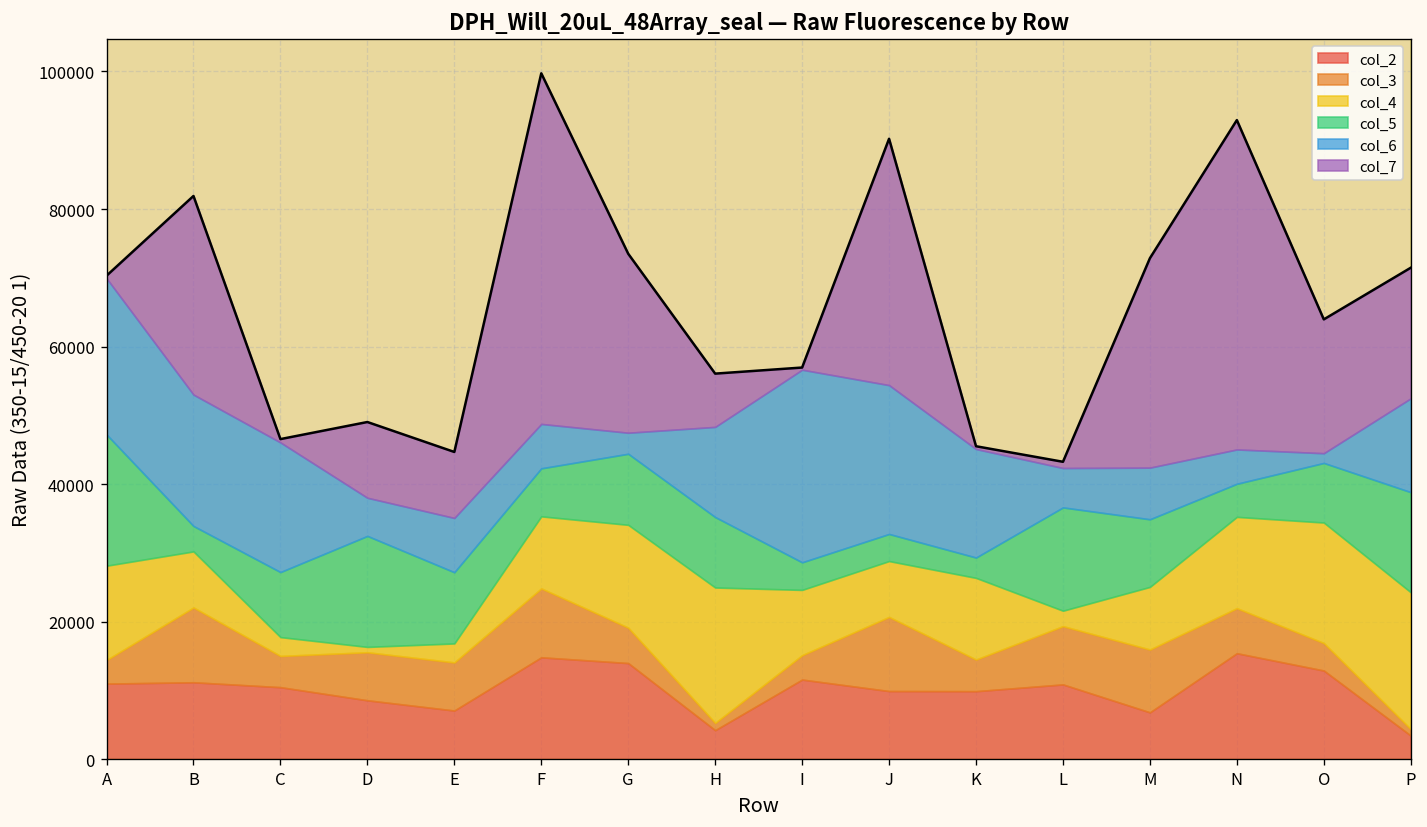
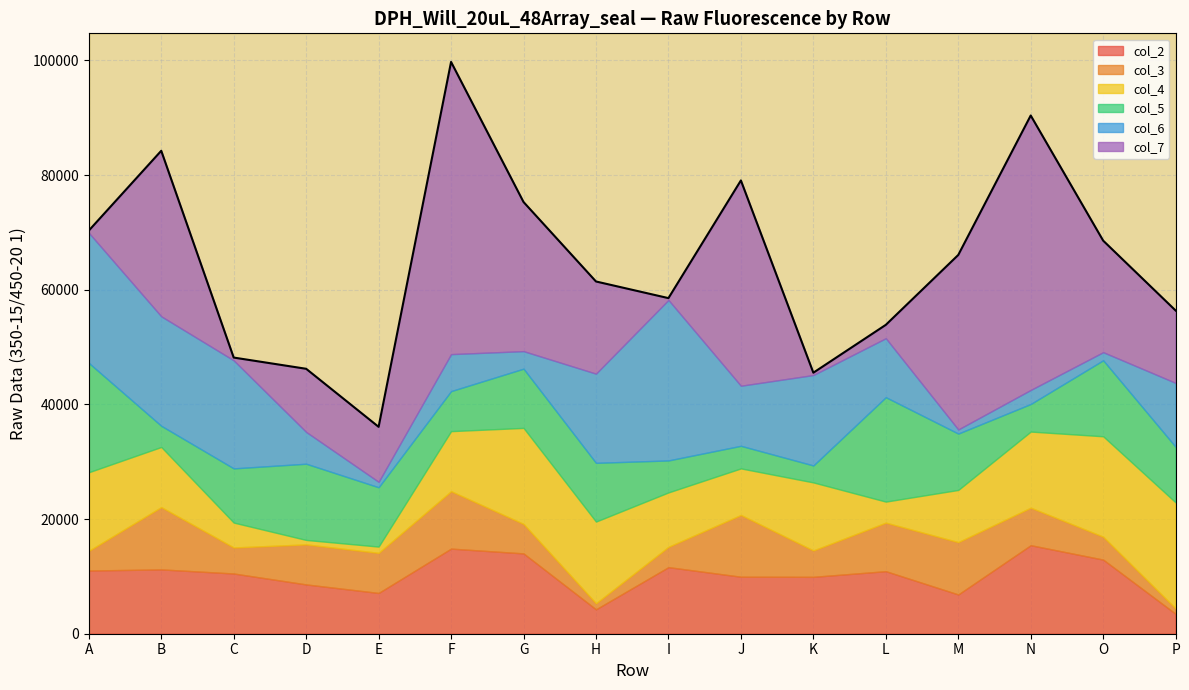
  {
    "col_4": {
      "A": 14000,
-     "B": 8000,
-     "C": 3000,
+     "B": 10000,
+     "C": 4000,
      "D": 1000,
-     "E": 3000,
+     "E": 1000,
      "F": 10000,
-     "G": 15000,
-     "H": 20000,
+     "G": 17000,
+     "H": 14000,
      "I": 9000,
      "J": 8000,
      "K": 12000,
-     "L": 2000,
+     "L": 4000,
      "M": 9000,
      "N": 13000,
      "O": 18000,
-     "P": 20000
+     "P": 18000
    },
    "col_5": {
      "A": 19000,
      "B": 4000,
      "C": 9000,
-     "D": 16000,
+     "D": 13000,
      "E": 10000,
      "F": 7000,
      "G": 10000,
      "H": 10000,
-     "I": 4000,
+     "I": 6000,
      "J": 4000,
      "K": 3000,
-     "L": 15000,
+     "L": 18000,
      "M": 10000,
      "N": 5000,
-     "O": 9000,
-     "P": 15000
+     "O": 13000,
+     "P": 10000
    },
    "col_6": {
      "B": 19000,
      "C": 19000,
      "D": 6000,
-     "E": 8000,
+     "E": 1000,
      "F": 6000,
      "G": 3000,
-     "H": 13000,
-     "J": 22000,
-     "L": 6000,
-     "M": 8000,
-     "N": 5000,
+     "H": 16000,
+     "J": 10000,
+     "L": 10000,
+     "M": 1000,
+     "N": 2000,
      "O": 1000,
-     "P": 14000
+     "P": 11000
    },
    "col_7": {
      "B": 29000,
      "C": 0,
      "D": 11000,
      "E": 10000,
      "F": 51000,
      "G": 26000,
-     "H": 8000,
+     "H": 16000,
      "J": 36000,
-     "L": 1000,
+     "L": 2000,
      "M": 30000,
      "N": 48000,
      "O": 19000,
-     "P": 19000
+     "P": 13000
    }
  }
